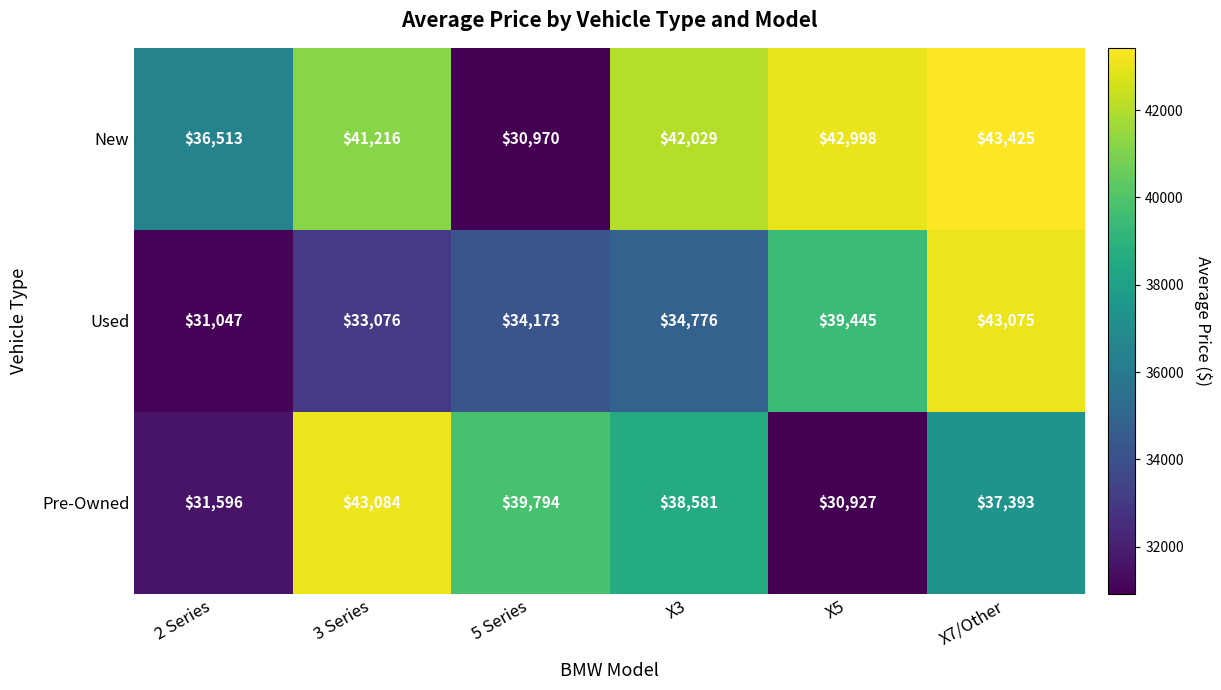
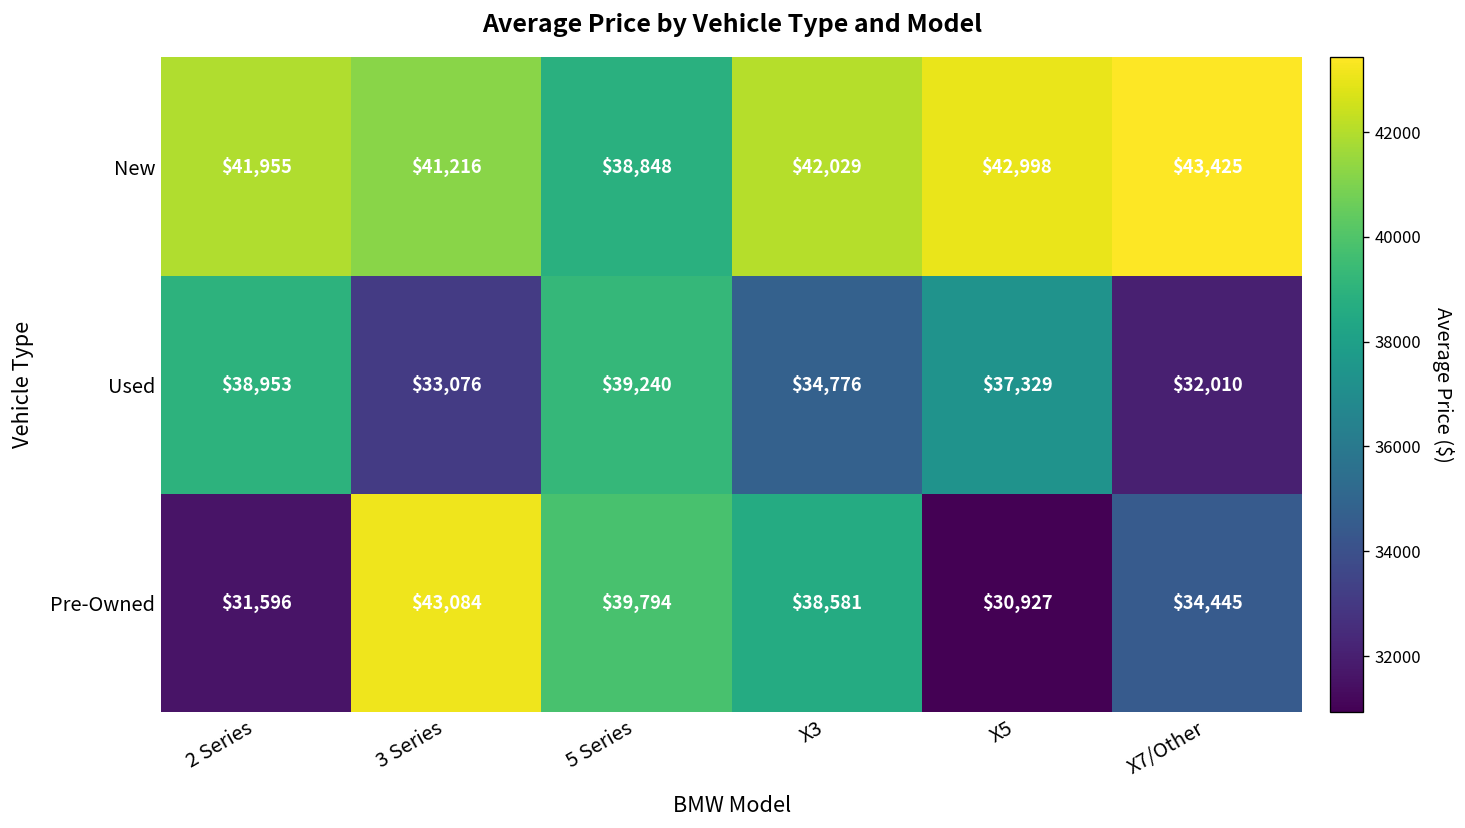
  {
    "New": {
-     "2 Series": "$36,513",
+     "2 Series": "$41,955",
      "3 Series": "$41,216",
-     "5 Series": "$30,970",
+     "5 Series": "$38,848",
      "X3": "$42,029",
      "X5": "$42,998",
      "X7/Other": "$43,425"
    },
    "Used": {
-     "2 Series": "$31,047",
+     "2 Series": "$38,953",
      "3 Series": "$33,076",
-     "5 Series": "$34,173",
+     "5 Series": "$39,240",
      "X3": "$34,776",
-     "X5": "$39,445",
-     "X7/Other": "$43,075"
+     "X5": "$37,329",
+     "X7/Other": "$32,010"
    },
    "Pre-Owned": {
      "2 Series": "$31,596",
      "3 Series": "$43,084",
      "5 Series": "$39,794",
      "X3": "$38,581",
      "X5": "$30,927",
-     "X7/Other": "$37,393"
+     "X7/Other": "$34,445"
    }
  }
